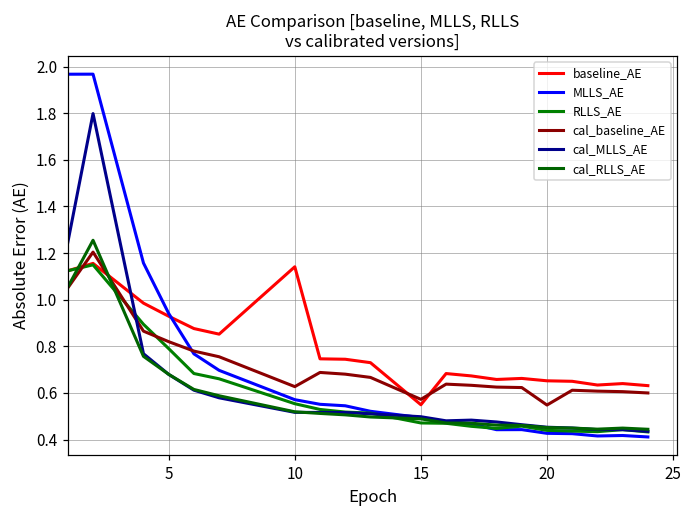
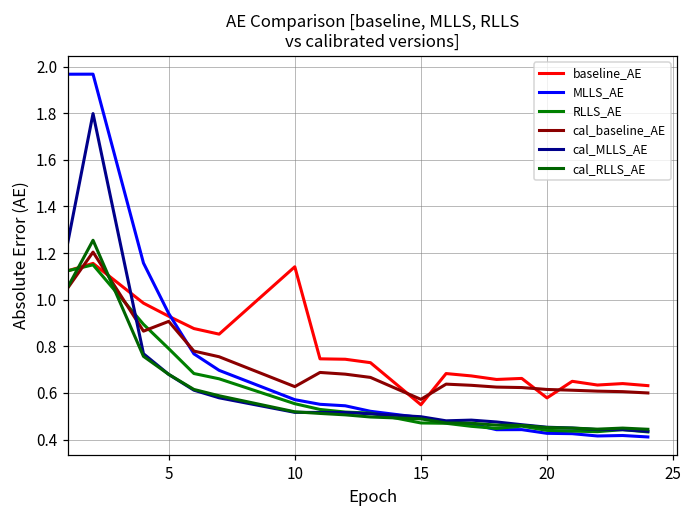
  {
    "baseline_AE": {
      "10": 1.14,
      "15": 0.55,
-     "20": 0.65
+     "20": 0.58
    },
    "MLLS_AE": {
      "10": 0.57,
      "20": 0.43
    },
    "cal_baseline_AE": {
-     "5": 0.82,
+     "5": 0.91,
      "10": 0.63,
      "15": 0.57,
-     "20": 0.55
+     "20": 0.62
    }
  }
